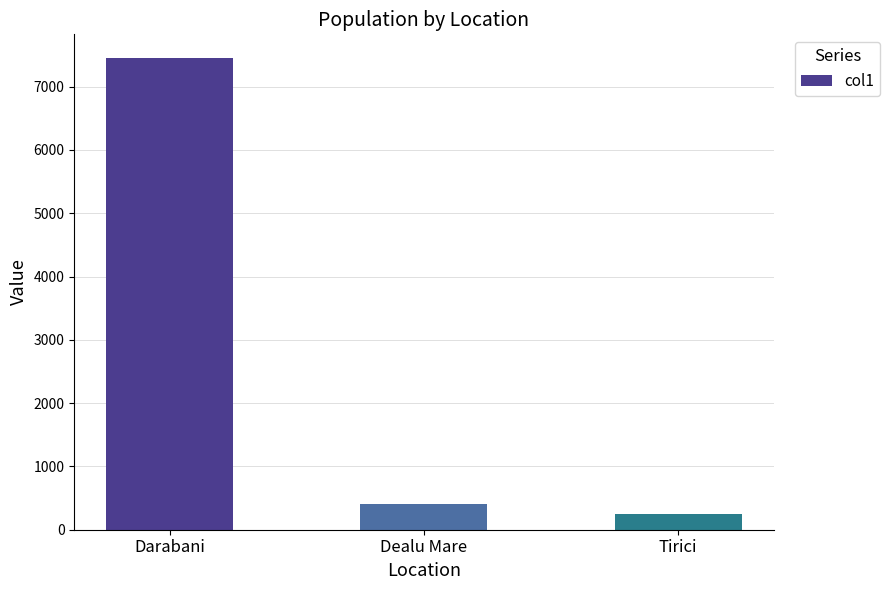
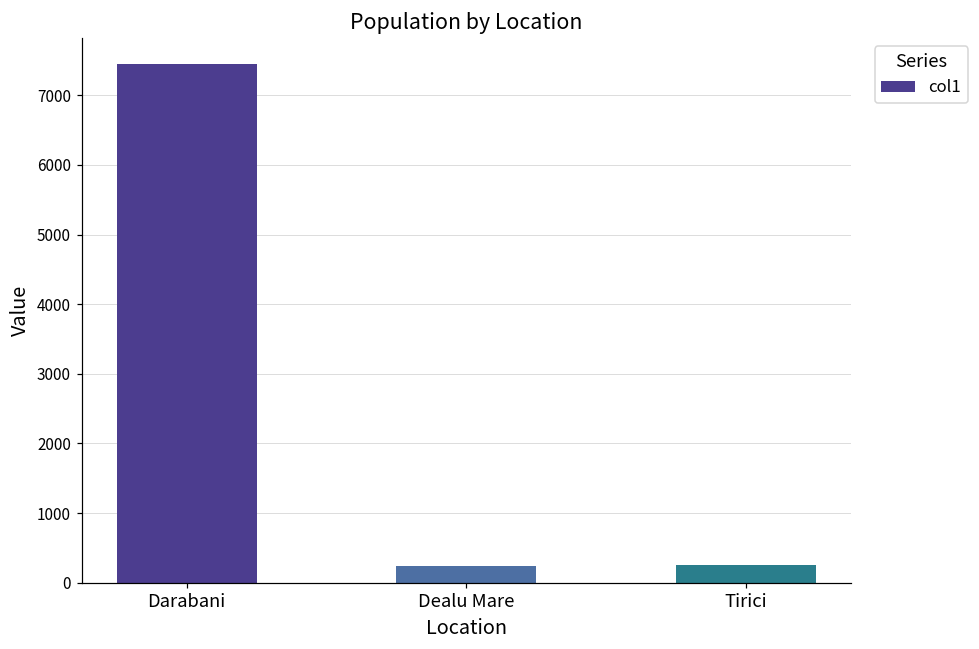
  {
    "Darabani": 7500,
-   "Dealu Mare": 400,
+   "Dealu Mare": 200,
    "Tirici": 200
  }
